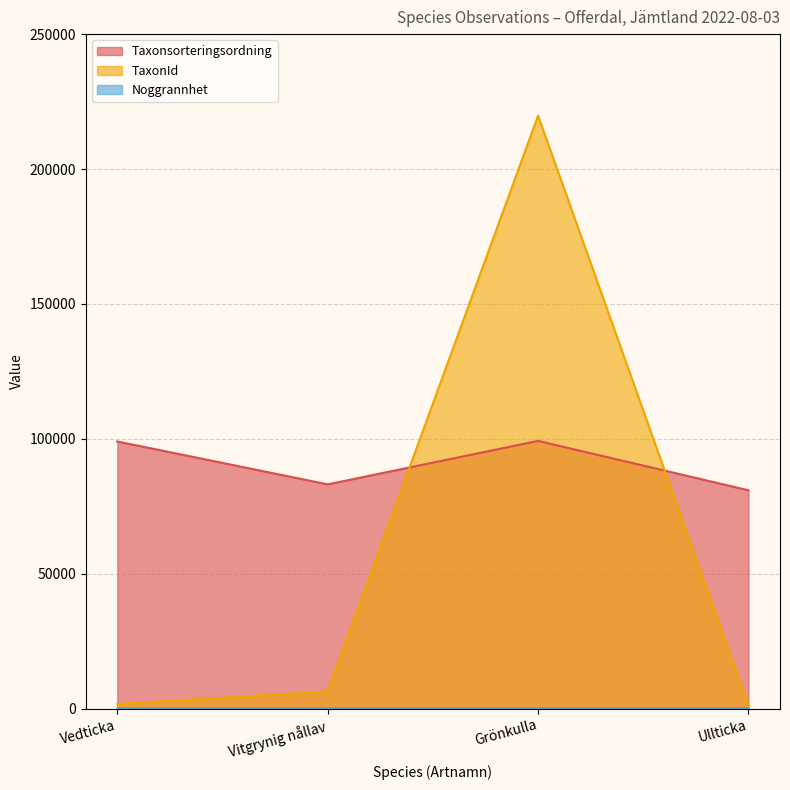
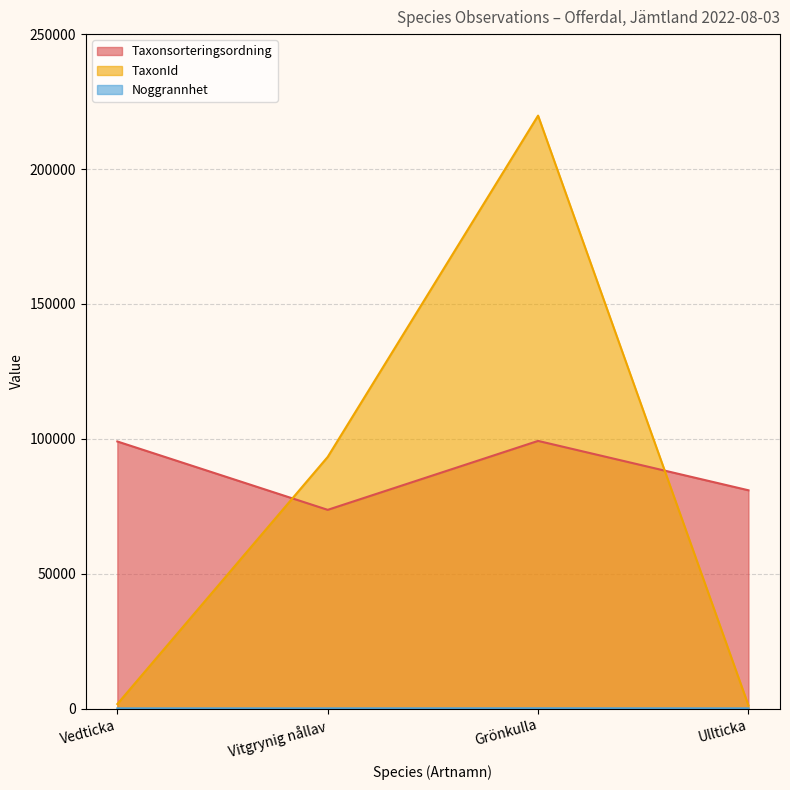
  {
    "Taxonsorteringsordning": {
      "Vedticka": 99000,
-     "Vitgrynig nållav": 83000,
+     "Vitgrynig nållav": 74000,
      "Grönkulla": 99000,
      "Ullticka": 81000
    },
    "TaxonId": {
      "Vedticka": 2000,
-     "Vitgrynig nållav": 6000,
+     "Vitgrynig nållav": 93000,
      "Grönkulla": 220000,
      "Ullticka": 1000
    },
    "Noggrannhet": {
      "Vedticka": 0,
      "Vitgrynig nållav": 0,
      "Grönkulla": 0,
      "Ullticka": 0
    }
  }
